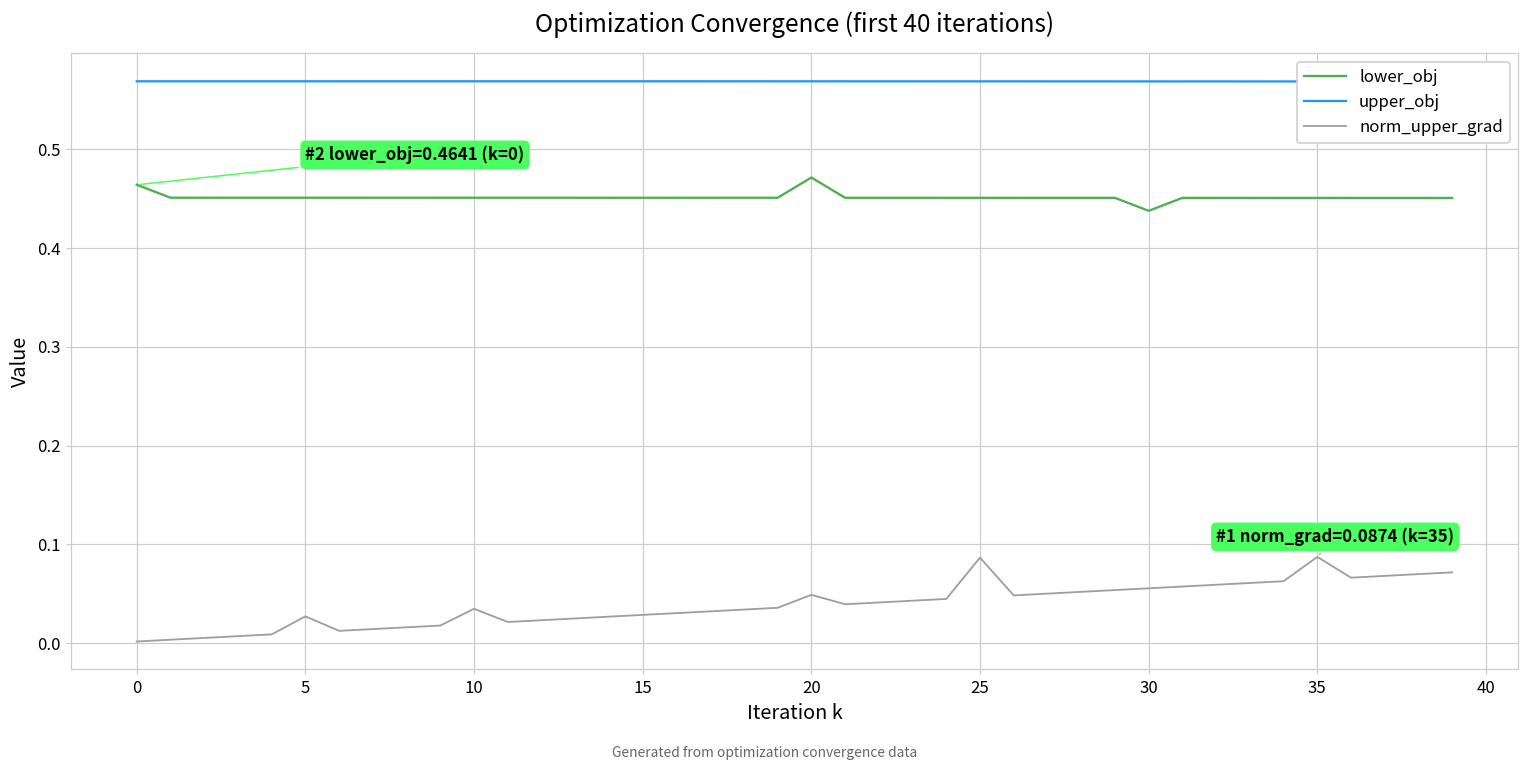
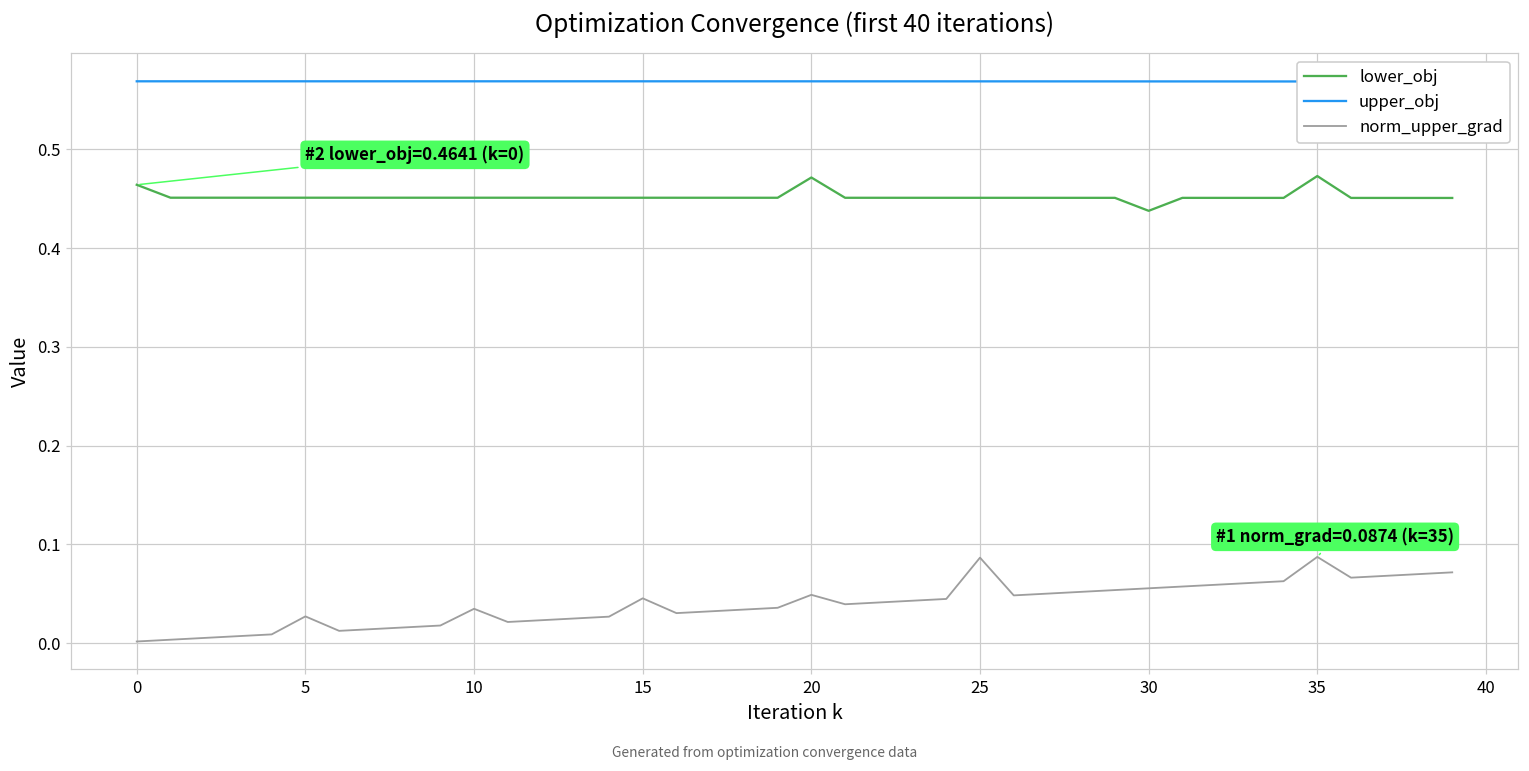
  {
    "lower_obj": {
      "10": 0.45,
      "15": 0.45,
      "20": 0.47,
      "25": 0.45,
      "30": 0.44,
-     "35": 0.45
+     "35": 0.47
    },
    "upper_obj": {
      "0": 0.57,
      "5": 0.57,
      "10": 0.57,
      "15": 0.57,
      "20": 0.57,
      "25": 0.57,
      "30": 0.57
    },
    "norm_upper_grad": {
      "0": 0.00,
      "5": 0.03,
      "10": 0.03,
-     "15": 0.03,
+     "15": 0.05,
      "20": 0.05,
      "25": 0.09,
      "30": 0.06
    }
  }
